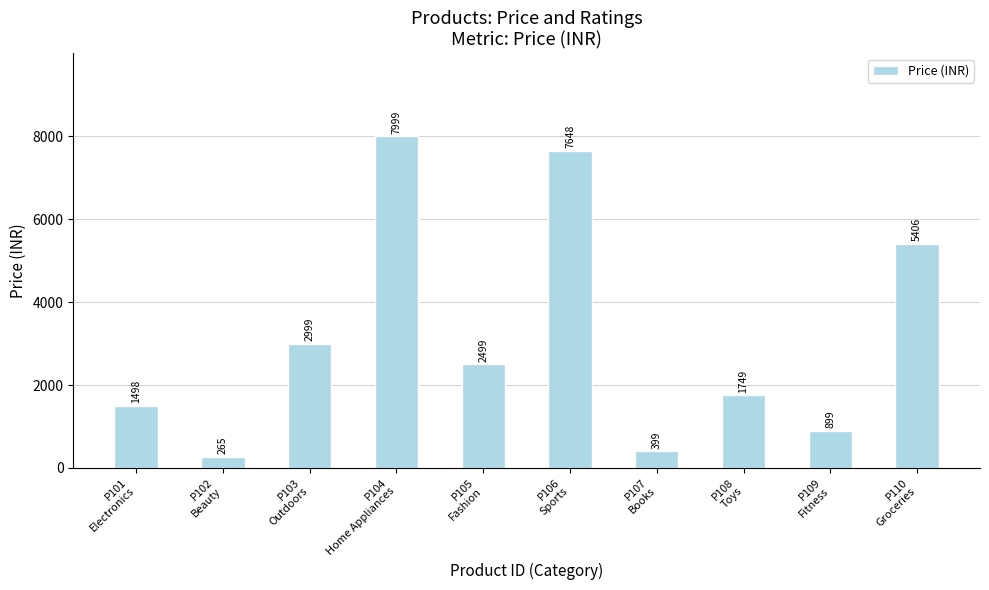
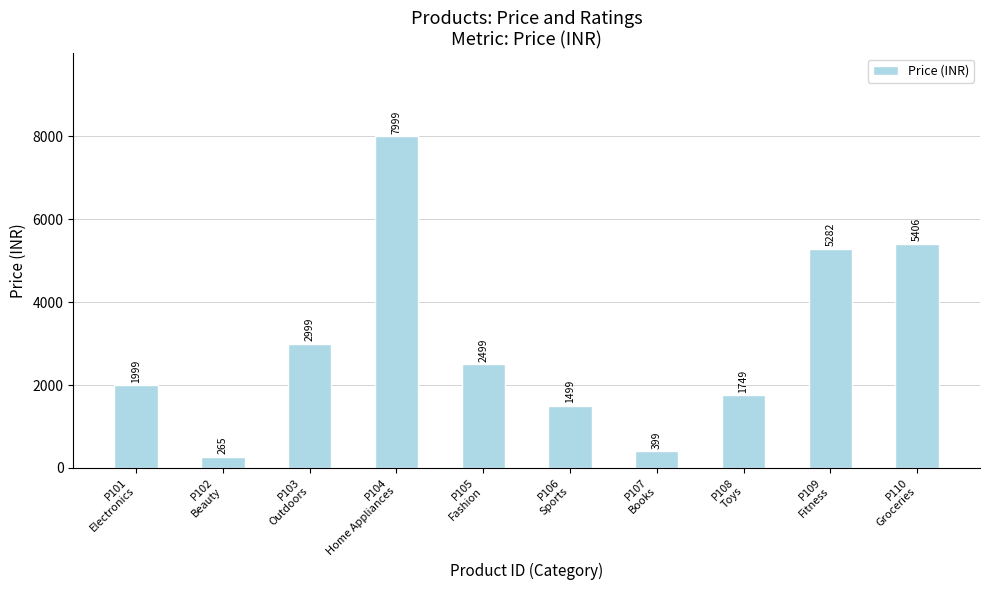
  {
-   "P101 Electronics": 1498,
+   "P101 Electronics": 1999,
    "P102 Beauty": 265,
    "P103 Outdoors": 2999,
    "P104 Home Appliances": 7999,
    "P105 Fashion": 2499,
-   "P106 Sports": 7648,
+   "P106 Sports": 1499,
    "P107 Books": 399,
    "P108 Toys": 1749,
-   "P109 Fitness": 899,
+   "P109 Fitness": 5282,
    "P110 Groceries": 5406
  }
